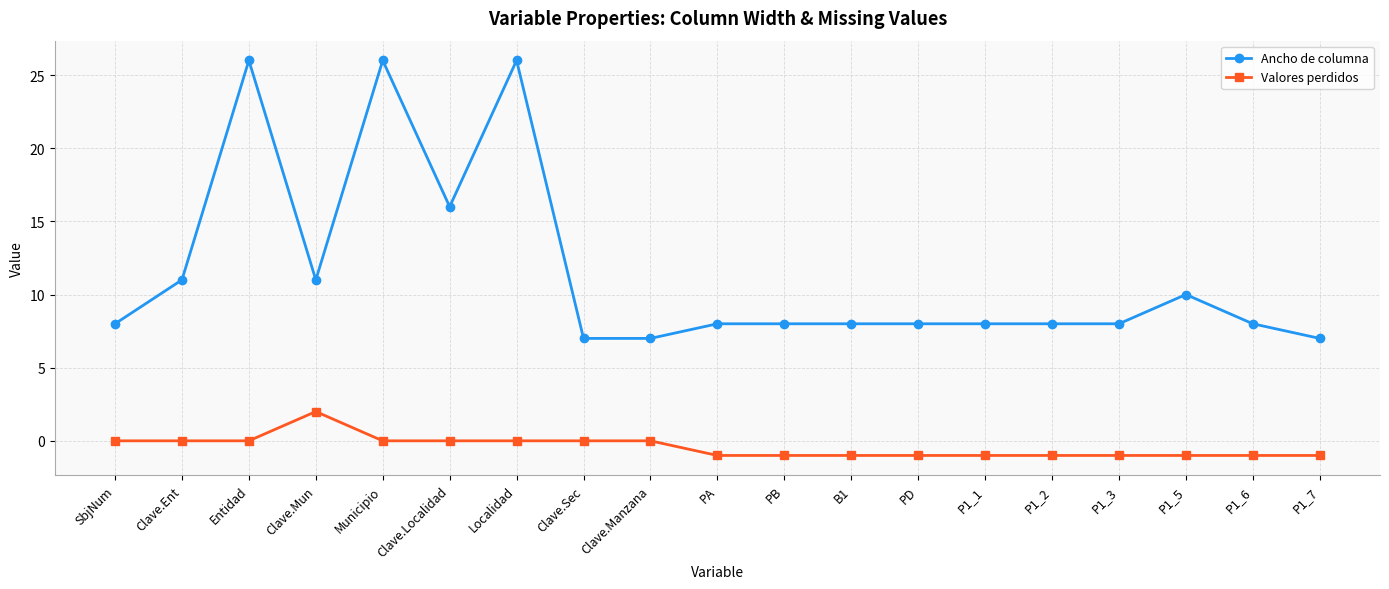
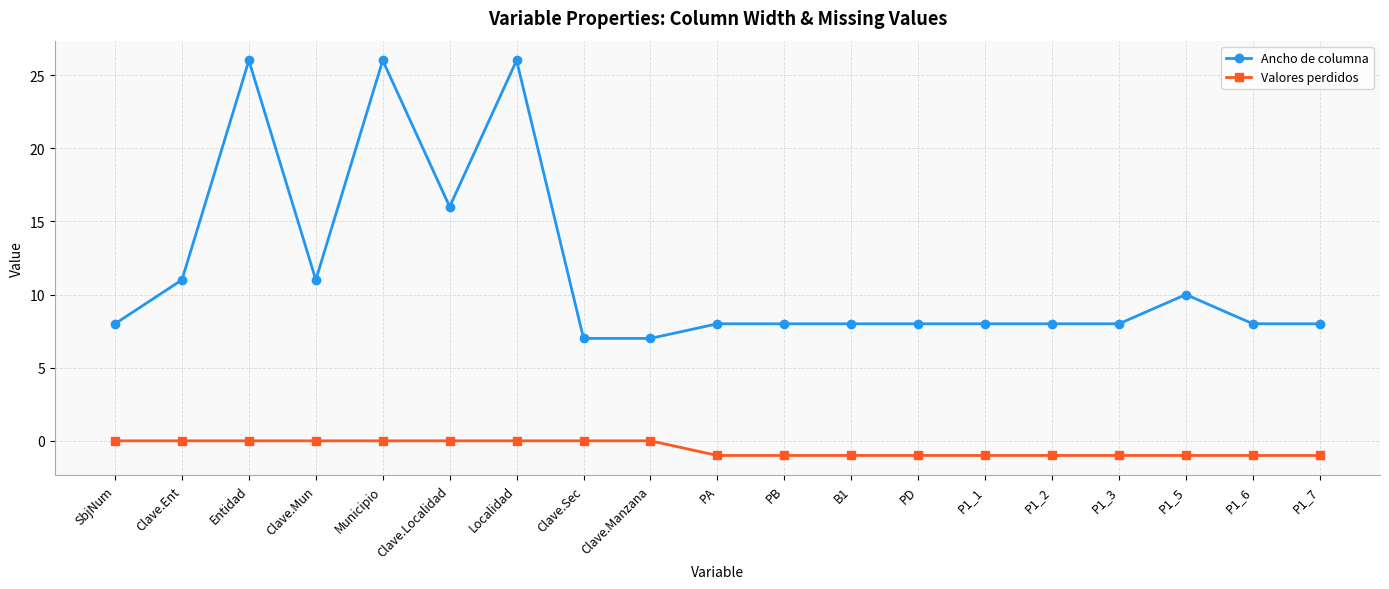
  {
    "Ancho de columna": {
      "SbjNum": 8,
      "Clave.Ent": 11,
      "Entidad": 26,
      "Clave.Mun": 11,
      "Municipio": 26,
      "Clave.Localidad": 16,
      "Localidad": 26,
      "Clave.Sec": 7,
      "Clave.Manzana": 7,
      "PA": 8,
      "PB": 8,
      "B1": 8,
      "PD": 8,
      "P1_1": 8,
      "P1_2": 8,
      "P1_3": 8,
      "P1_5": 10,
      "P1_6": 8,
-     "P1_7": 7
+     "P1_7": 8
    },
    "Valores perdidos": {
      "SbjNum": 0,
      "Clave.Ent": 0,
      "Entidad": 0,
-     "Clave.Mun": 2,
+     "Clave.Mun": 0,
      "Municipio": 0,
      "Clave.Localidad": 0,
      "Localidad": 0,
      "Clave.Sec": 0,
      "Clave.Manzana": 0,
      "PA": -1,
      "PB": -1,
      "B1": -1,
      "PD": -1,
      "P1_1": -1,
      "P1_2": -1,
      "P1_3": -1,
      "P1_5": -1,
      "P1_6": -1,
      "P1_7": -1
    }
  }
